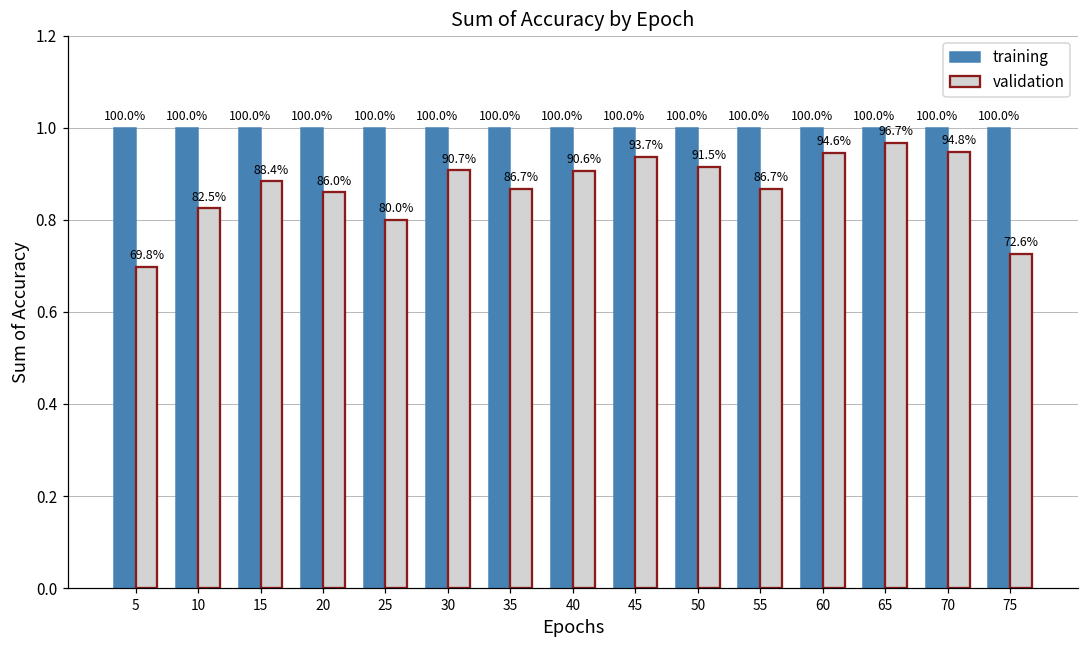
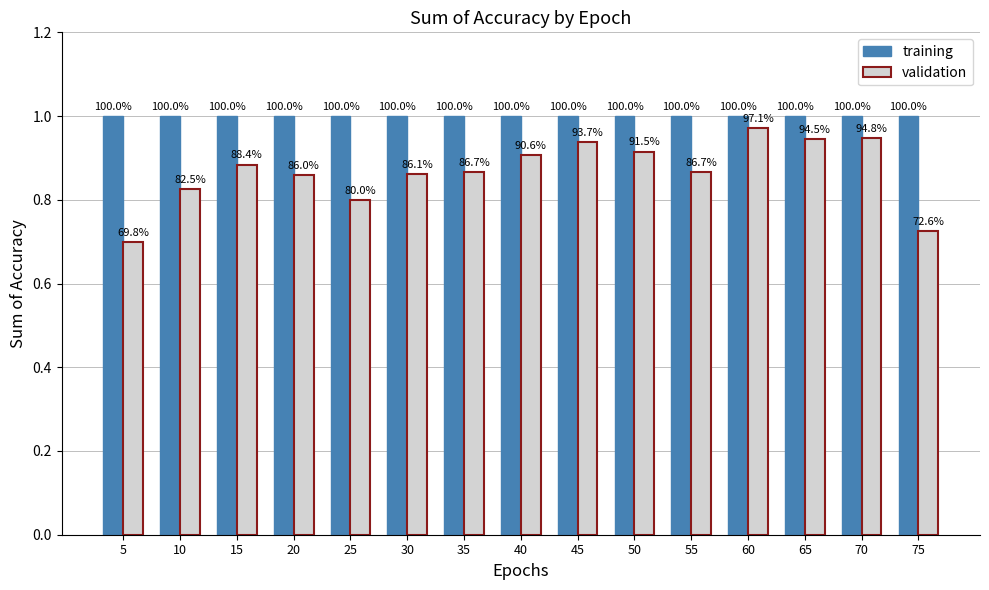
  {
    "training": {
      "5": "100.0%",
      "10": "100.0%",
      "15": "100.0%",
      "20": "100.0%",
      "25": "100.0%",
      "30": "100.0%",
      "35": "100.0%",
      "40": "100.0%",
      "45": "100.0%",
      "50": "100.0%",
      "55": "100.0%",
      "60": "100.0%",
      "65": "100.0%",
      "70": "100.0%",
      "75": "100.0%"
    },
    "validation": {
      "5": "69.8%",
      "10": "82.5%",
      "15": "88.4%",
      "20": "86.0%",
      "25": "80.0%",
-     "30": "90.7%",
+     "30": "86.1%",
      "35": "86.7%",
      "40": "90.6%",
      "45": "93.7%",
      "50": "91.5%",
      "55": "86.7%",
-     "60": "94.6%",
-     "65": "96.7%",
+     "60": "97.1%",
+     "65": "94.5%",
      "70": "94.8%",
      "75": "72.6%"
    }
  }
